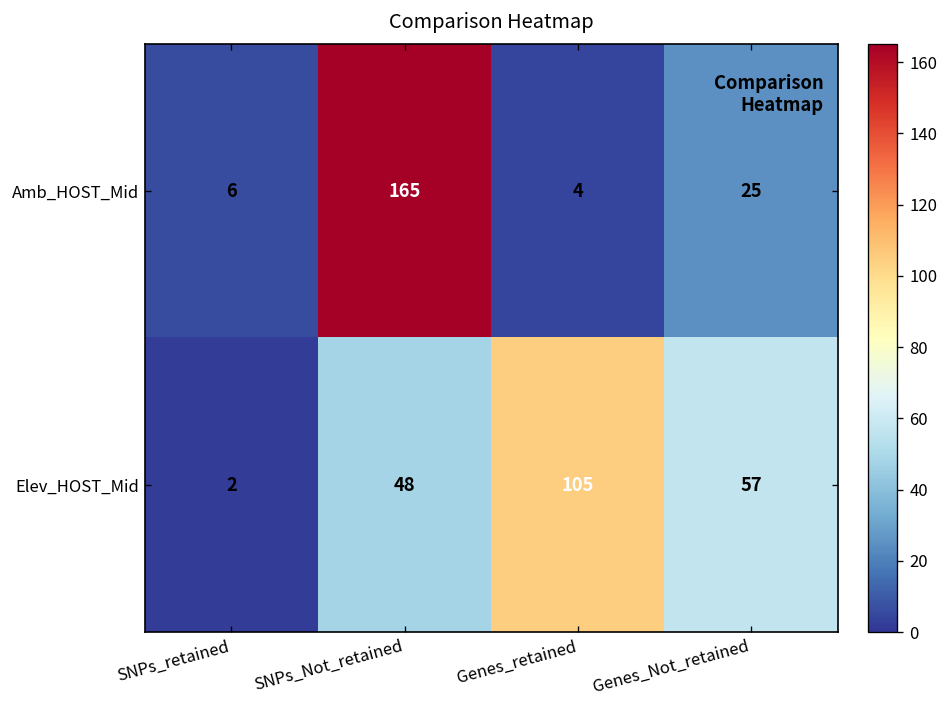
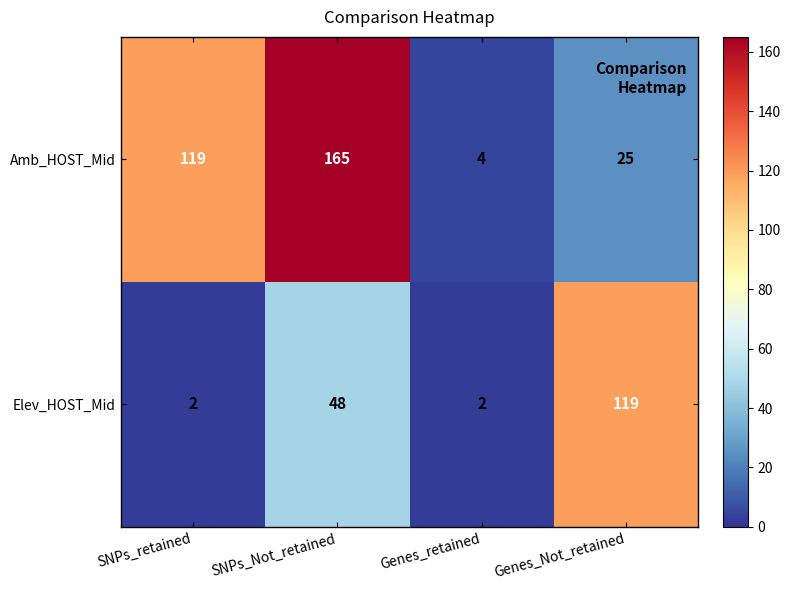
  {
    "Amb_HOST_Mid": {
-     "SNPs_retained": 6,
+     "SNPs_retained": 119,
      "SNPs_Not_retained": 165,
      "Genes_retained": 4
    },
    "Elev_HOST_Mid": {
      "SNPs_retained": 2,
      "SNPs_Not_retained": 48,
-     "Genes_retained": 105,
-     "Genes_Not_retained": 57
+     "Genes_retained": 2,
+     "Genes_Not_retained": 119
    }
  }
